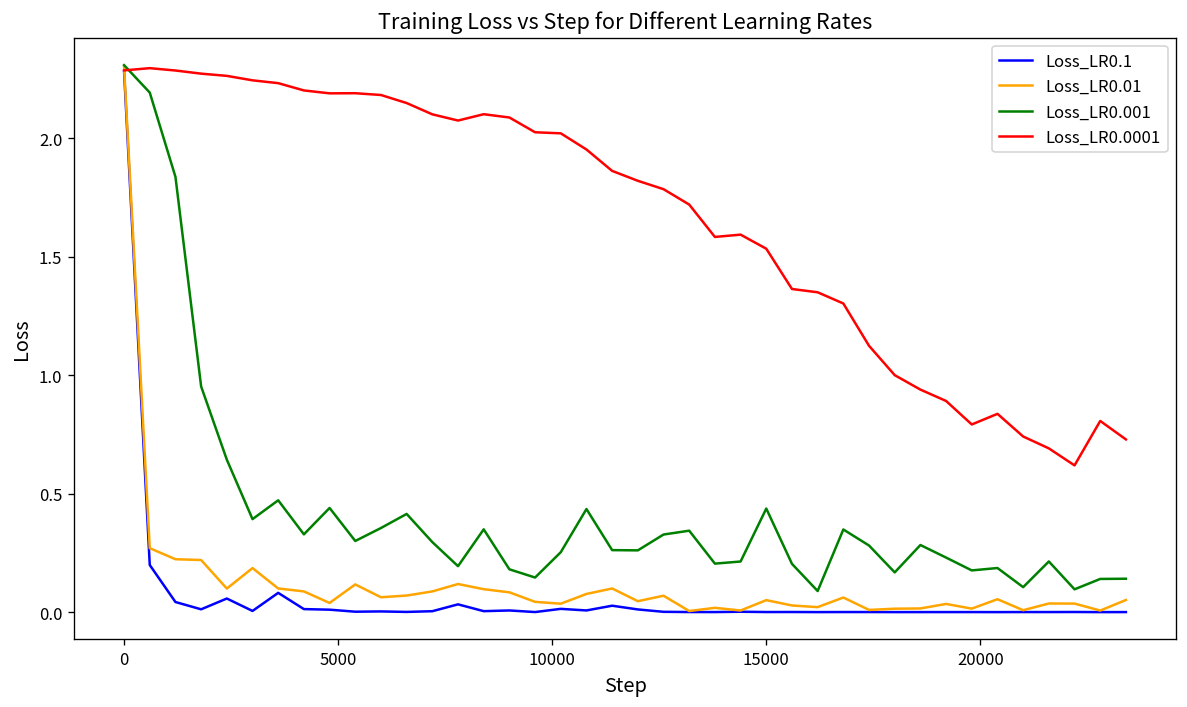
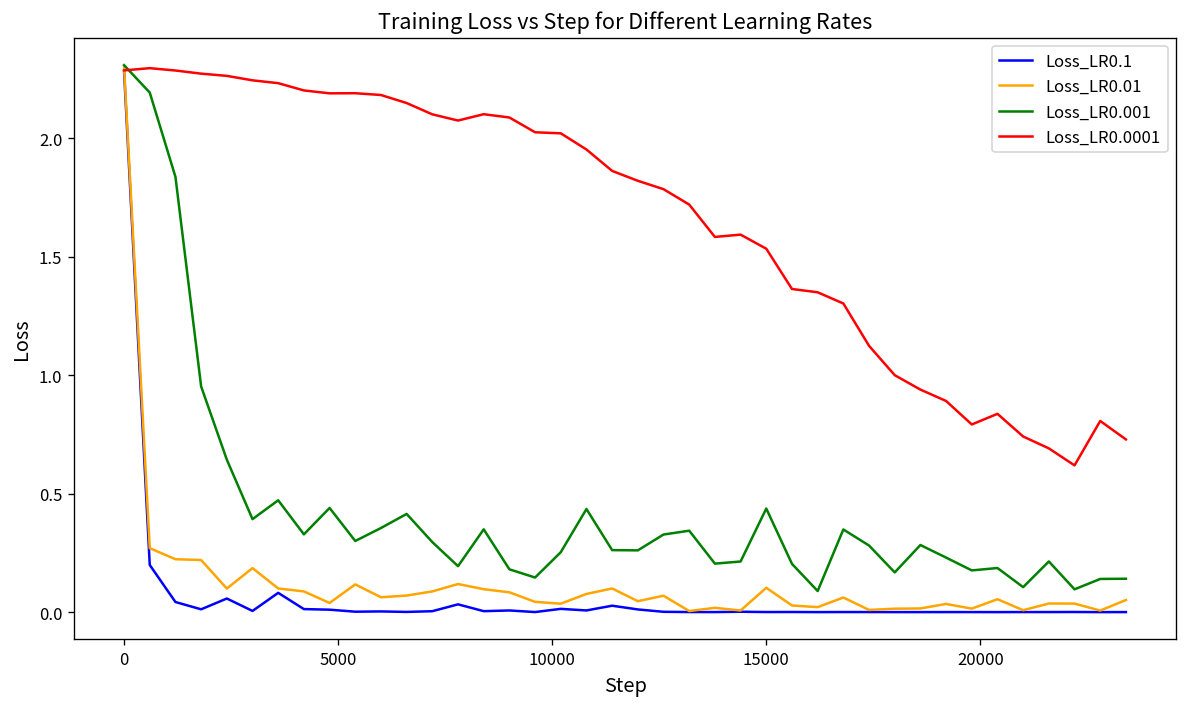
  {
    "Loss_LR0.1": {
      "15000": 0.00
    },
    "Loss_LR0.01": {
-     "15000": 0.05
+     "15000": 0.10
    },
    "Loss_LR0.001": {
      "15000": 0.44
    },
    "Loss_LR0.0001": {
      "15000": 1.53
    }
  }
